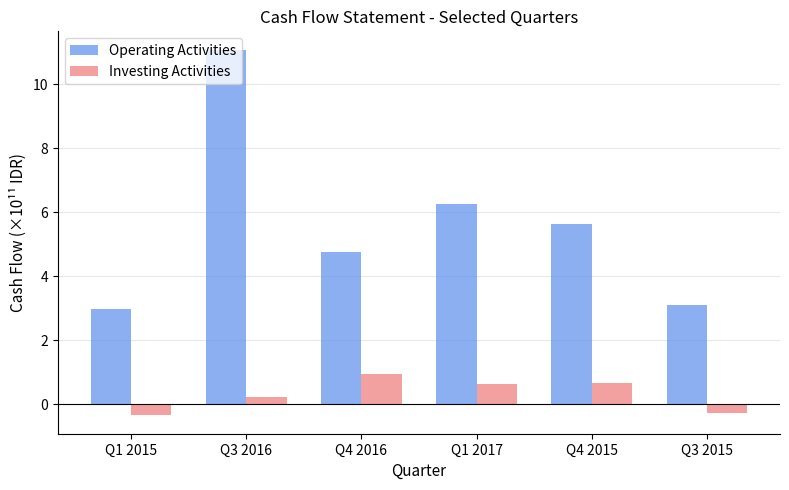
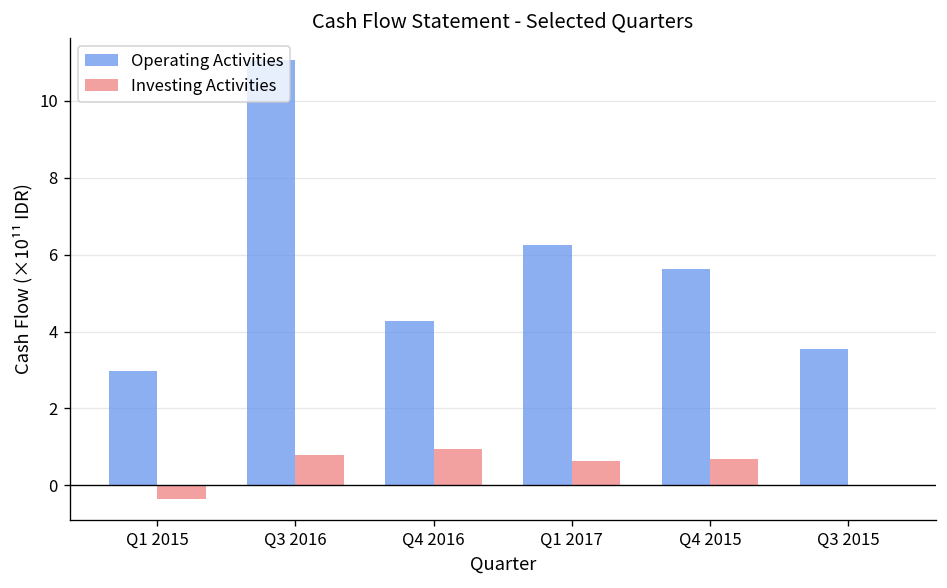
  {
    "Operating Activities": {
      "Q1 2015": 3.0,
-     "Q4 2016": 4.7,
+     "Q4 2016": 4.3,
      "Q1 2017": 6.3,
      "Q4 2015": 5.6,
-     "Q3 2015": 3.1
+     "Q3 2015": 3.5
    },
    "Investing Activities": {
      "Q1 2015": -0.3,
-     "Q3 2016": 0.2,
+     "Q3 2016": 0.8,
      "Q4 2016": 0.9,
      "Q1 2017": 0.6,
      "Q4 2015": 0.7,
-     "Q3 2015": -0.3
+     "Q3 2015": 0.0
    }
  }
